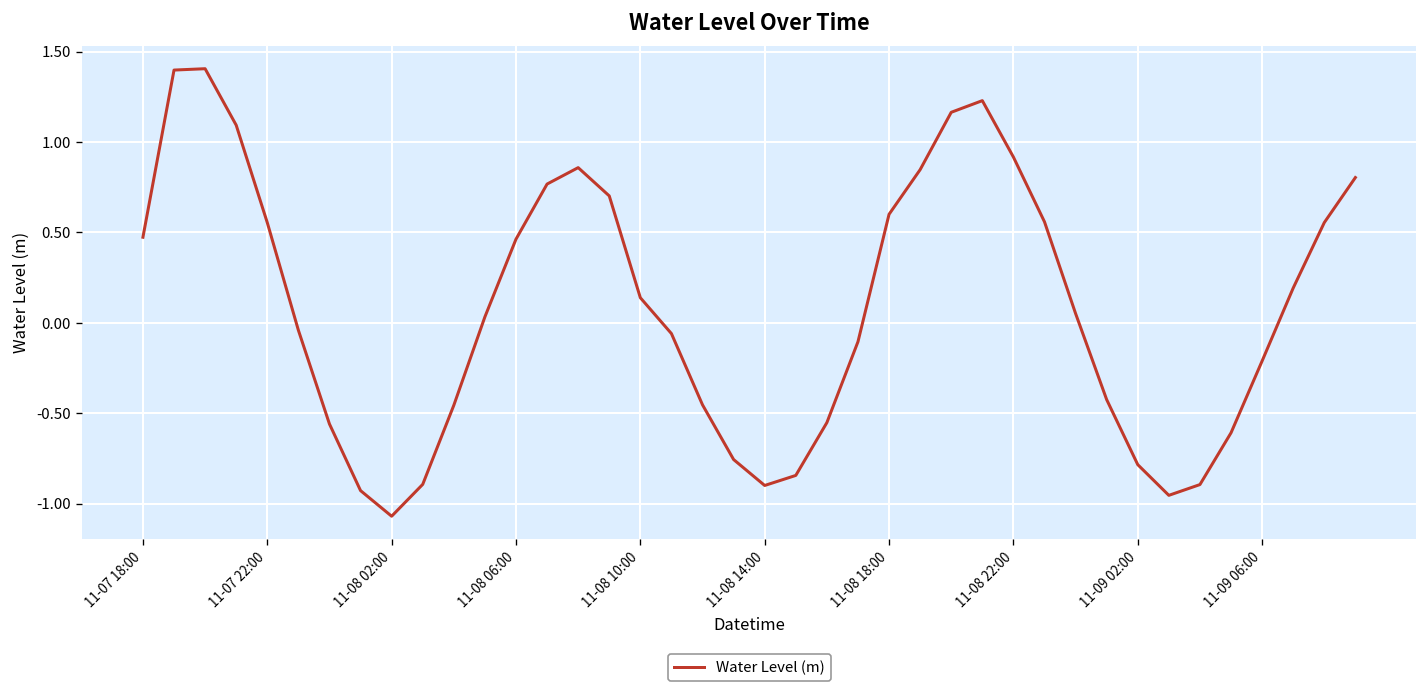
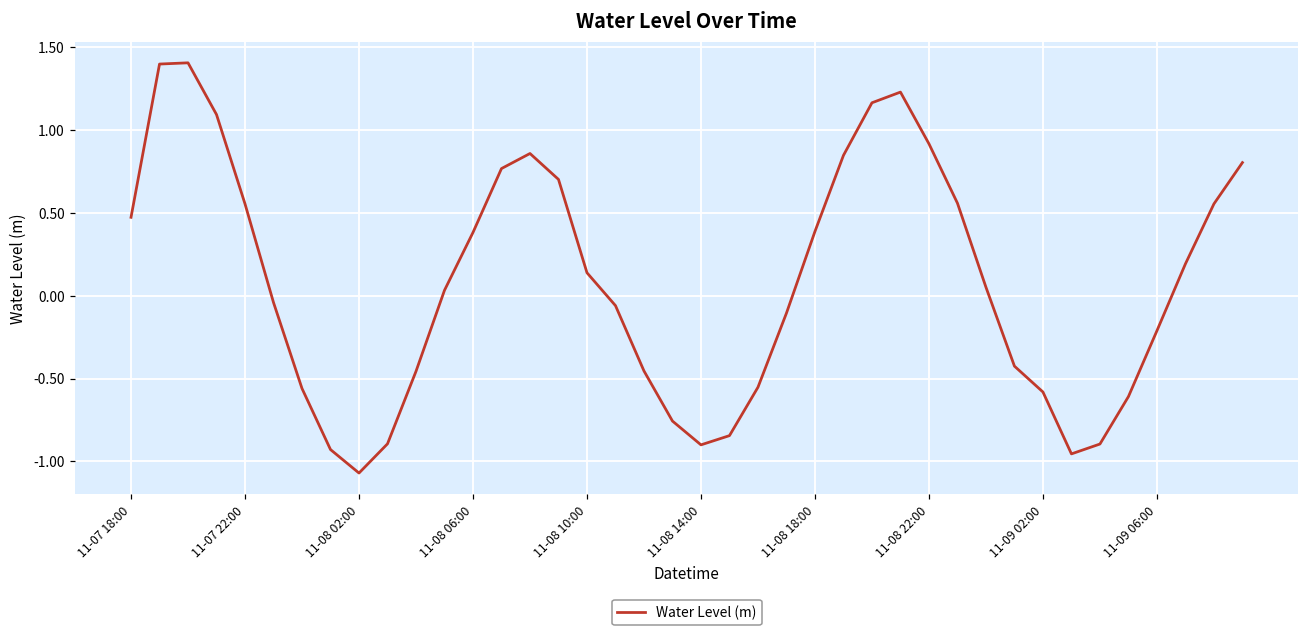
  {
    "11-07 18:00": 0.47,
    "11-07 22:00": 0.55,
    "11-08 02:00": -1.07,
-   "11-08 06:00": 0.46,
+   "11-08 06:00": 0.38,
    "11-08 10:00": 0.14,
    "11-08 14:00": -0.90,
-   "11-08 18:00": 0.60,
+   "11-08 18:00": 0.39,
    "11-08 22:00": 0.92,
-   "11-09 02:00": -0.79,
+   "11-09 02:00": -0.58,
    "11-09 06:00": -0.21
  }
